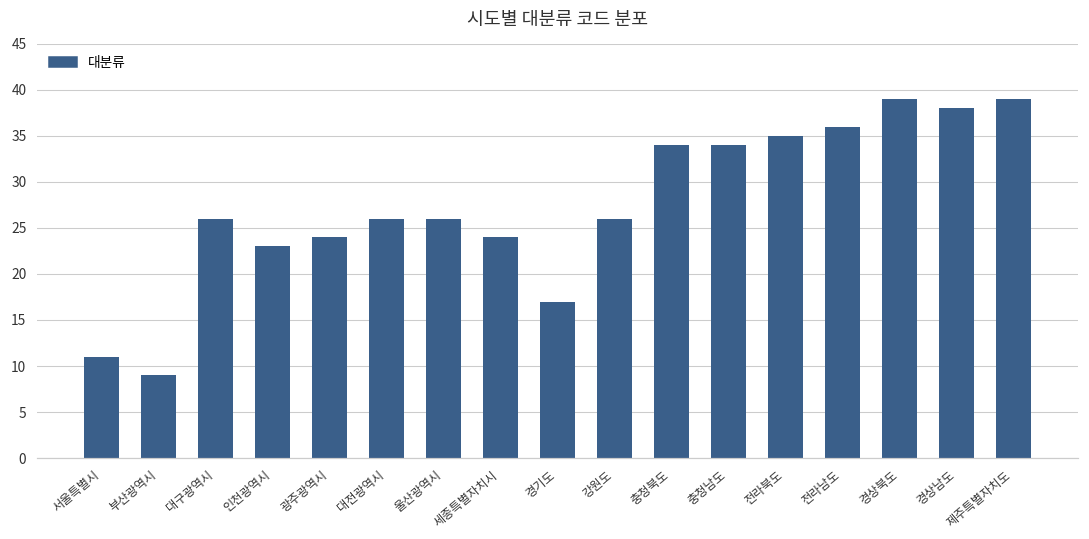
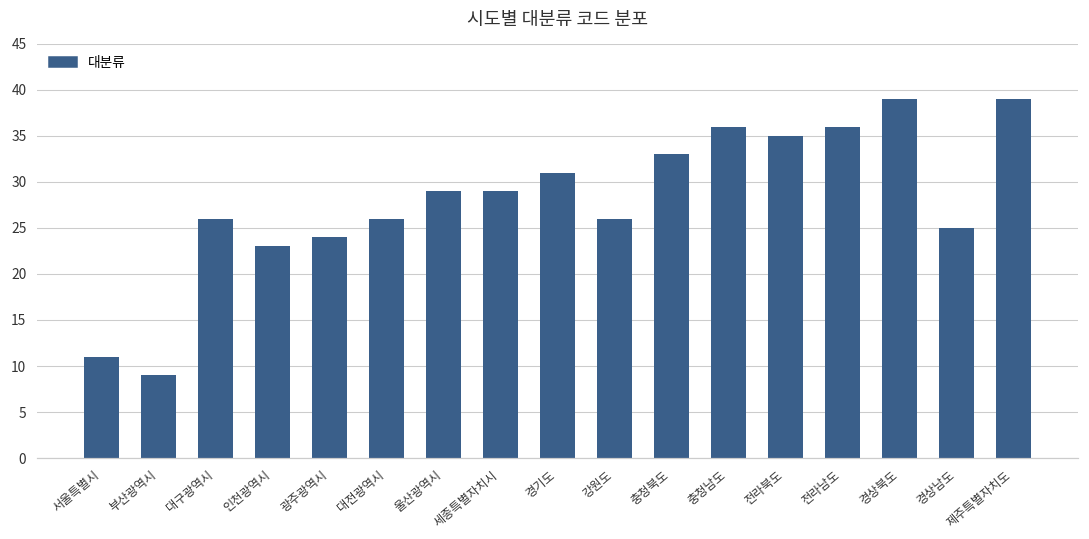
  {
    "서울특별시": 11,
    "부산광역시": 9,
    "대구광역시": 26,
    "인천광역시": 23,
    "광주광역시": 24,
    "대전광역시": 26,
-   "울산광역시": 26,
-   "세종특별자치시": 24,
-   "경기도": 17,
+   "울산광역시": 29,
+   "세종특별자치시": 29,
+   "경기도": 31,
    "강원도": 26,
-   "충청북도": 34,
-   "충청남도": 34,
+   "충청북도": 33,
+   "충청남도": 36,
    "전라북도": 35,
    "전라남도": 36,
    "경상북도": 39,
-   "경상남도": 38,
+   "경상남도": 25,
    "제주특별자치도": 39
  }
